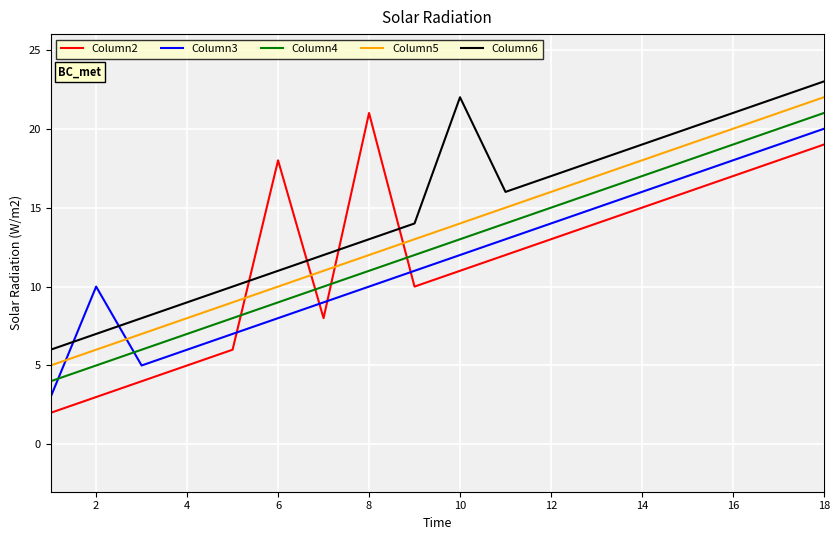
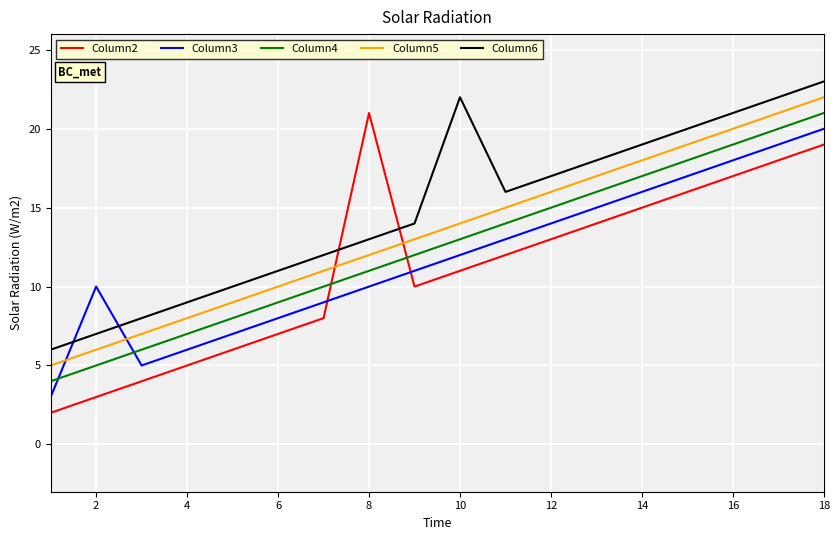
  {
    "Column2": {
      "2": 3,
      "4": 5,
-     "6": 18,
+     "6": 7,
      "8": 21,
      "10": 11,
      "12": 13,
      "14": 15,
      "16": 17,
      "18": 19
    },
    "Column3": {
      "2": 10,
      "4": 6,
      "6": 8,
      "8": 10,
      "10": 12,
      "12": 14,
      "14": 16,
      "16": 18,
      "18": 20
    },
    "Column4": {
      "2": 5,
      "4": 7,
      "6": 9,
      "8": 11,
      "10": 13,
      "12": 15,
      "14": 17,
      "16": 19,
      "18": 21
    },
    "Column5": {
      "2": 6,
      "4": 8,
      "6": 10,
      "8": 12,
      "10": 14,
      "12": 16,
      "14": 18,
      "16": 20,
      "18": 22
    },
    "Column6": {
      "2": 7,
      "4": 9,
      "6": 11,
      "8": 13,
      "10": 22,
      "12": 17,
      "14": 19,
      "16": 21,
      "18": 23
    }
  }
